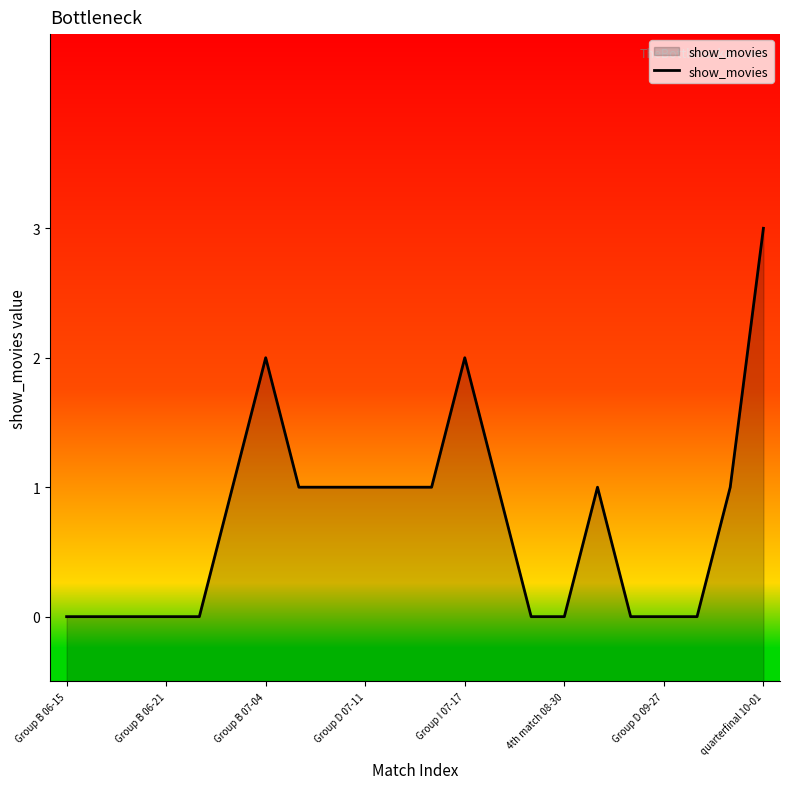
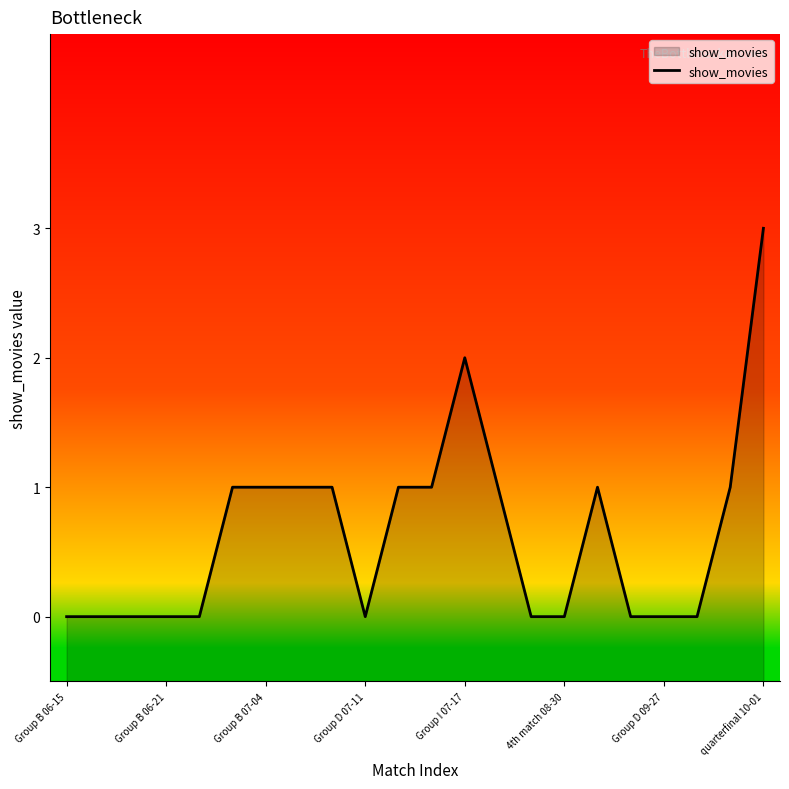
  {
    "Group B 06-15": 0,
    "Group B 06-21": 0,
-   "Group B 07-04": 2,
-   "Group D 07-11": 1,
+   "Group B 07-04": 1,
+   "Group D 07-11": 0,
    "Group I 07-17": 2,
    "4th match 08-30": 0,
    "Group D 09-27": 0,
    "quarterfinal 10-01": 3
  }
